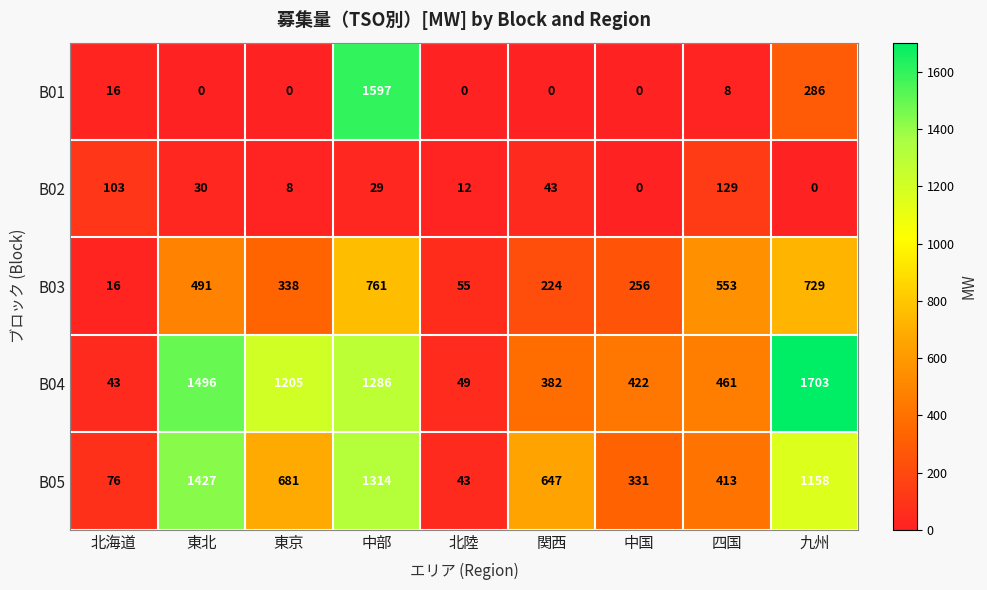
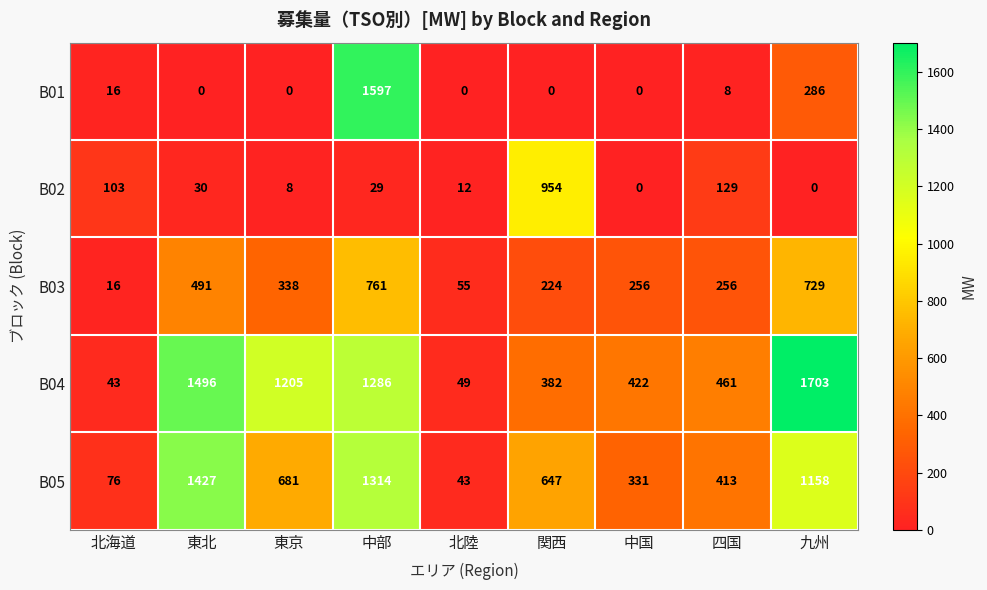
  {
    "B01": {
      "北海道": 16,
      "東北": 0,
      "東京": 0,
      "中部": 1597,
      "北陸": 0,
      "関西": 0,
      "中国": 0,
      "四国": 8,
      "九州": 286
    },
    "B02": {
      "北海道": 103,
      "東北": 30,
      "東京": 8,
      "中部": 29,
      "北陸": 12,
-     "関西": 43,
+     "関西": 954,
      "中国": 0,
      "四国": 129,
      "九州": 0
    },
    "B03": {
      "北海道": 16,
      "東北": 491,
      "東京": 338,
      "中部": 761,
      "北陸": 55,
      "関西": 224,
      "中国": 256,
-     "四国": 553,
+     "四国": 256,
      "九州": 729
    },
    "B04": {
      "北海道": 43,
      "東北": 1496,
      "東京": 1205,
      "中部": 1286,
      "北陸": 49,
      "関西": 382,
      "中国": 422,
      "四国": 461,
      "九州": 1703
    },
    "B05": {
      "北海道": 76,
      "東北": 1427,
      "東京": 681,
      "中部": 1314,
      "北陸": 43,
      "関西": 647,
      "中国": 331,
      "四国": 413,
      "九州": 1158
    }
  }
